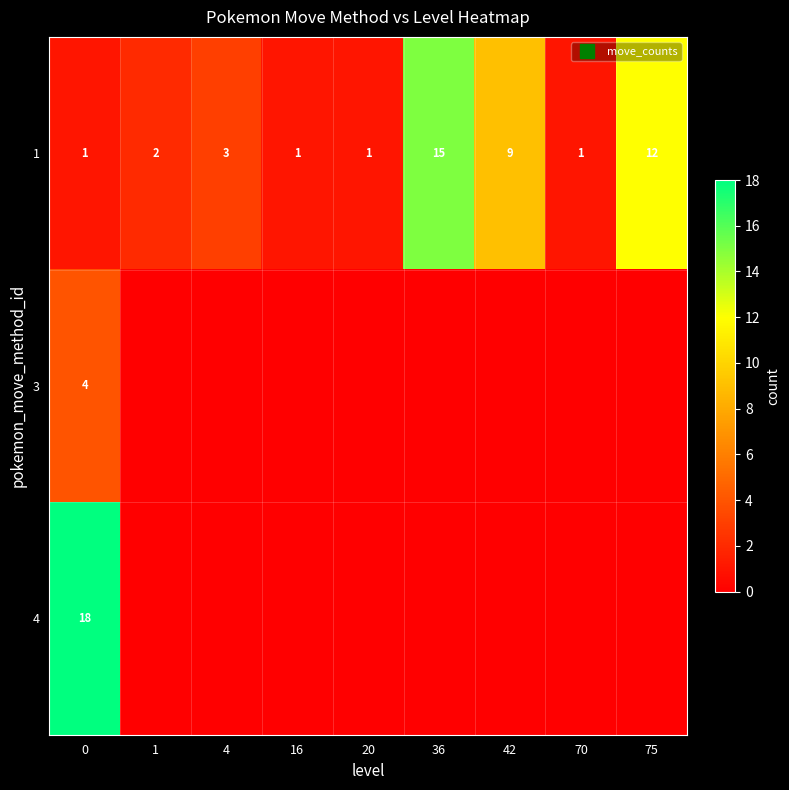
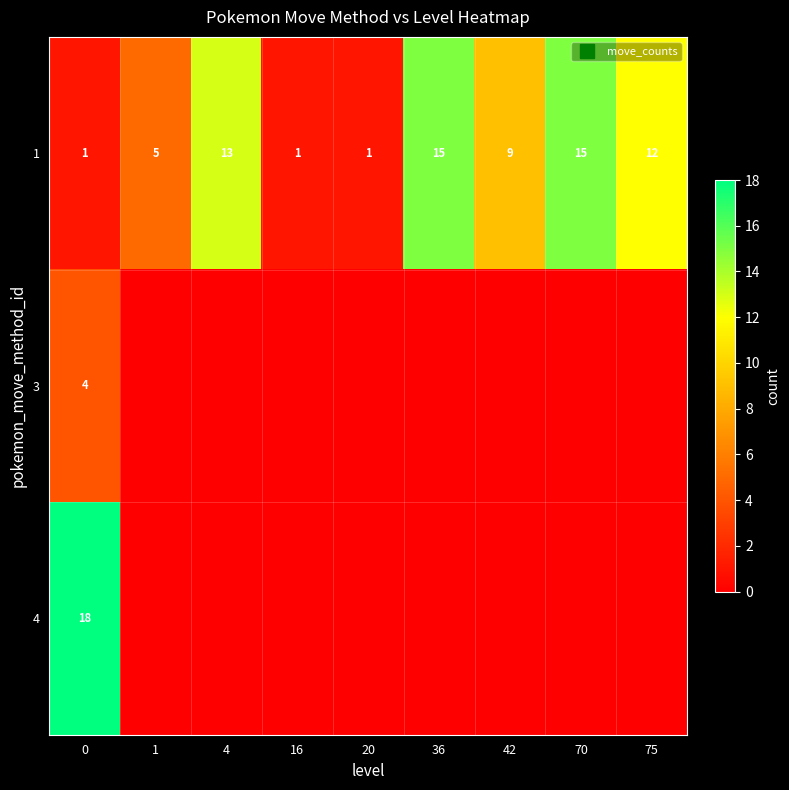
  {
    "1": {
      "0": 1,
-     "1": 2,
-     "4": 3,
+     "1": 5,
+     "4": 13,
      "16": 1,
      "20": 1,
      "36": 15,
      "42": 9,
-     "70": 1,
+     "70": 15,
      "75": 12
    },
    "3": {
      "0": 4
    },
    "4": {
      "0": 18
    }
  }
